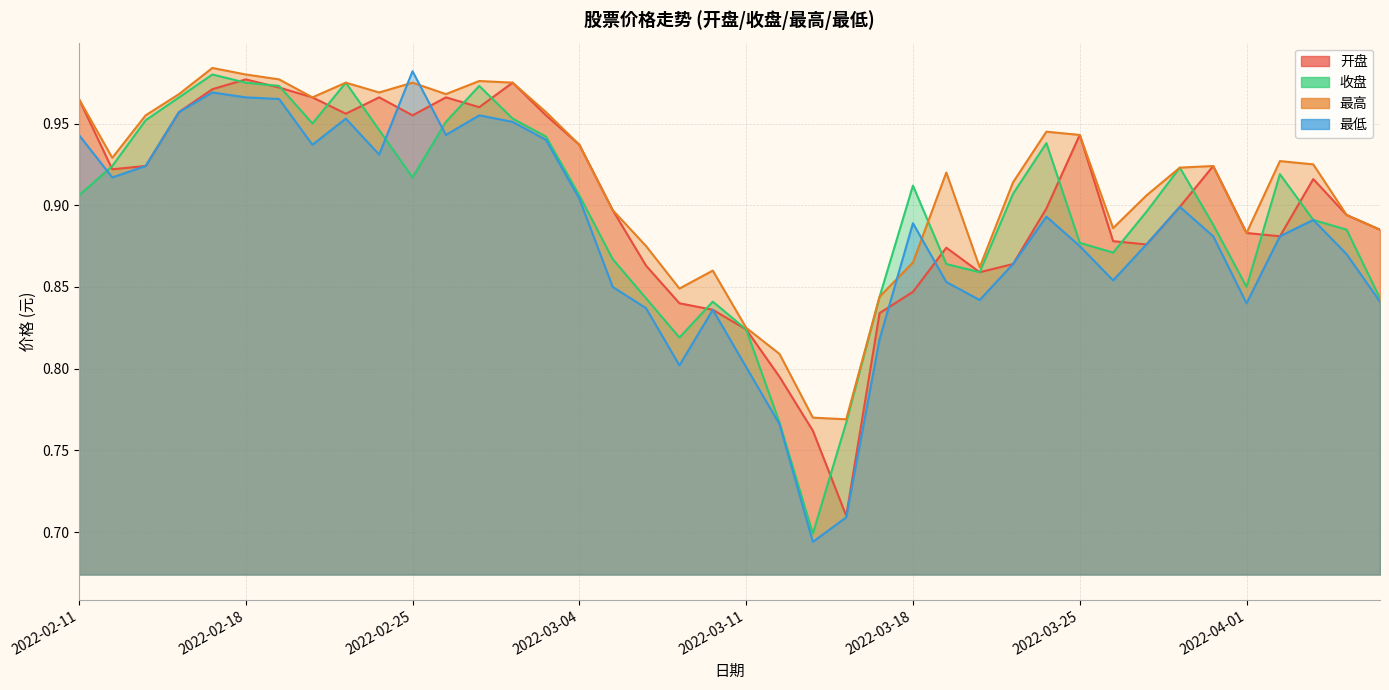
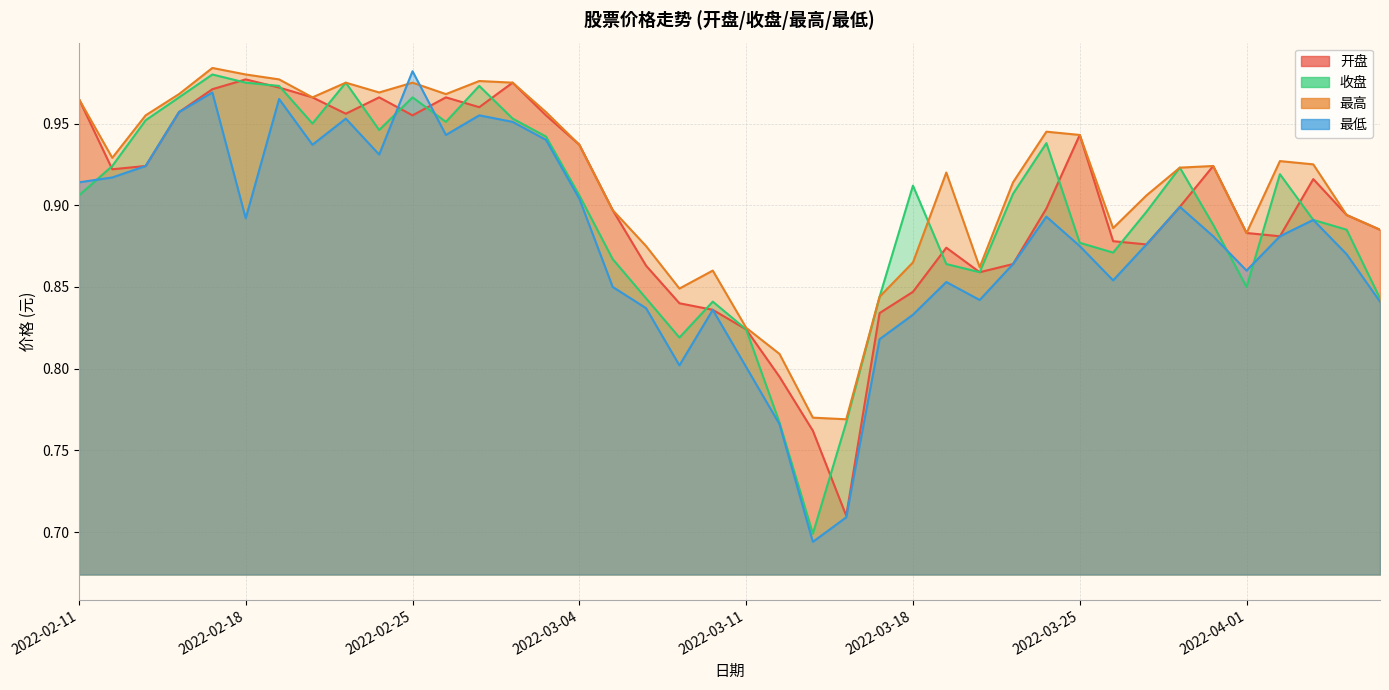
  {
    "收盘": {
      "2022-02-11": 0.906,
      "2022-02-18": 0.975,
-     "2022-02-25": 0.917,
+     "2022-02-25": 0.966,
      "2022-03-04": 0.906,
      "2022-03-18": 0.912,
      "2022-03-25": 0.877,
      "2022-04-01": 0.850
    },
    "最低": {
-     "2022-02-11": 0.943,
-     "2022-02-18": 0.966,
+     "2022-02-11": 0.914,
+     "2022-02-18": 0.892,
      "2022-02-25": 0.982,
      "2022-03-04": 0.904,
      "2022-03-11": 0.801,
-     "2022-03-18": 0.889,
+     "2022-03-18": 0.833,
      "2022-03-25": 0.875,
-     "2022-04-01": 0.84
+     "2022-04-01": 0.86
    }
  }
